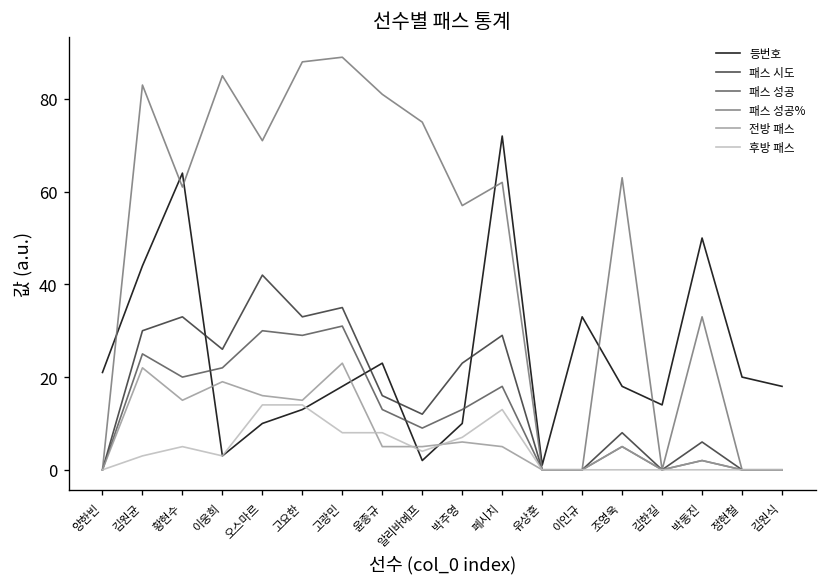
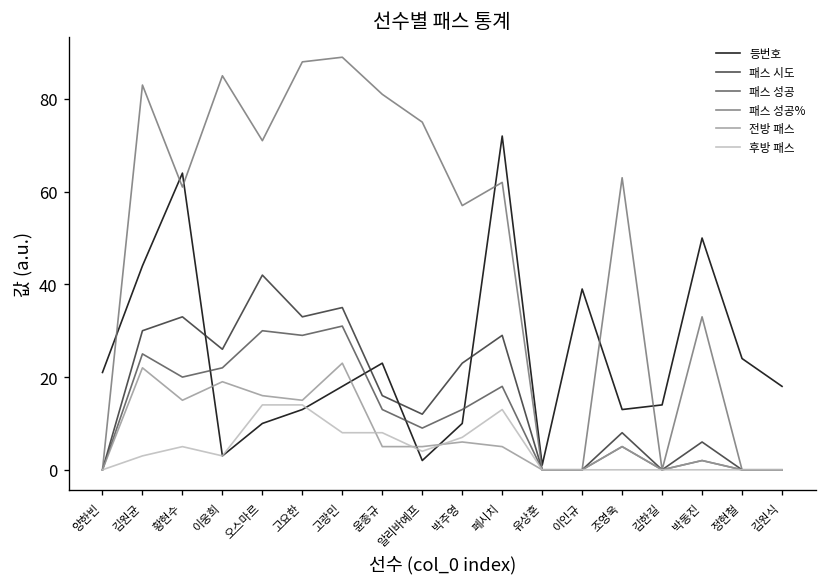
  {
    "등번호": {
      "양한빈": 21,
      "김원균": 44,
      "황현수": 64,
      "오스마르": 10,
      "고요한": 13,
      "고광민": 18,
      "윤종규": 23,
      "알리바예프": 2,
      "박주영": 10,
      "페시치": 72,
      "유상훈": 1,
-     "이인규": 33,
-     "조영욱": 18,
+     "이인규": 39,
+     "조영욱": 13,
      "김한길": 14,
      "박동진": 50,
-     "정현철": 20,
+     "정현철": 24,
      "김원식": 18
    }
  }
